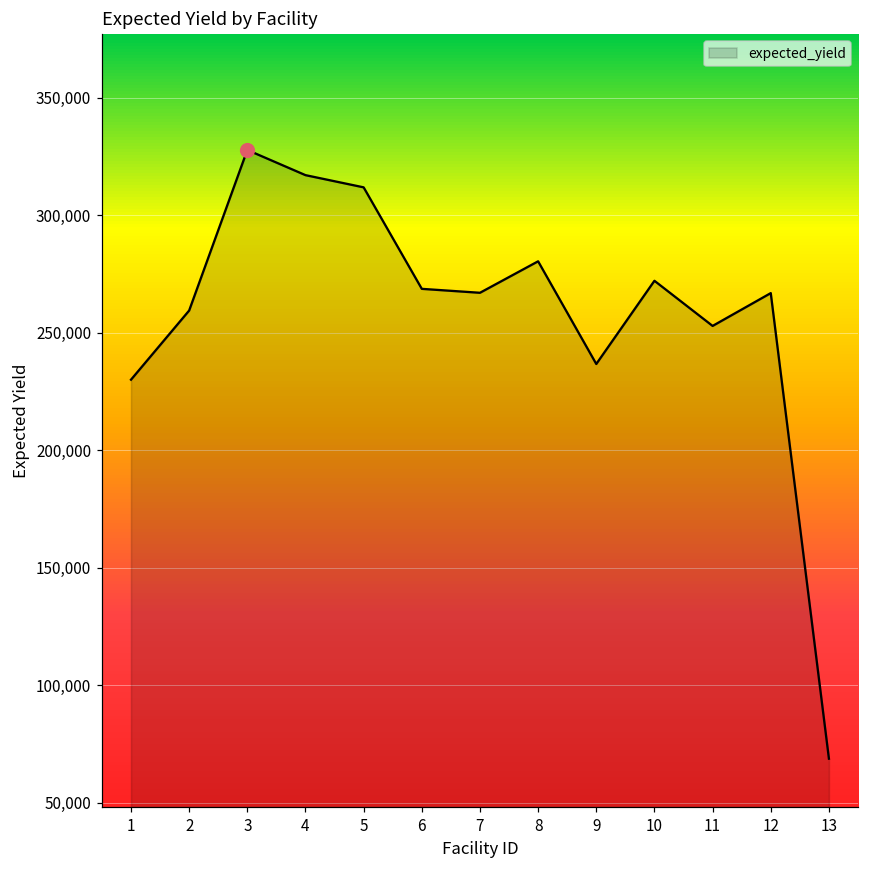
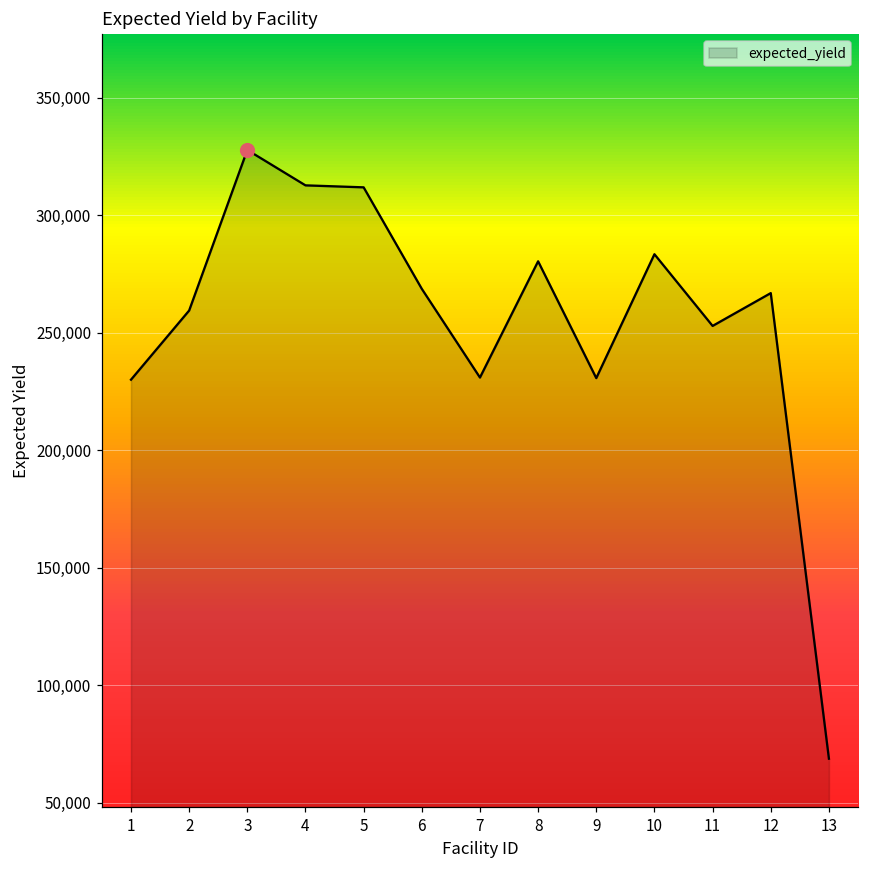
  {
    "expected_yield": {
      "1": "230,000",
      "2": "259,000",
-     "4": "317,000",
+     "4": "313,000",
      "5": "312,000",
      "6": "269,000",
-     "7": "267,000",
+     "7": "231,000",
      "8": "280,000",
-     "9": "237,000",
-     "10": "272,000",
+     "9": "231,000",
+     "10": "283,000",
      "11": "253,000",
      "12": "267,000",
      "13": "69,000"
    }
  }
